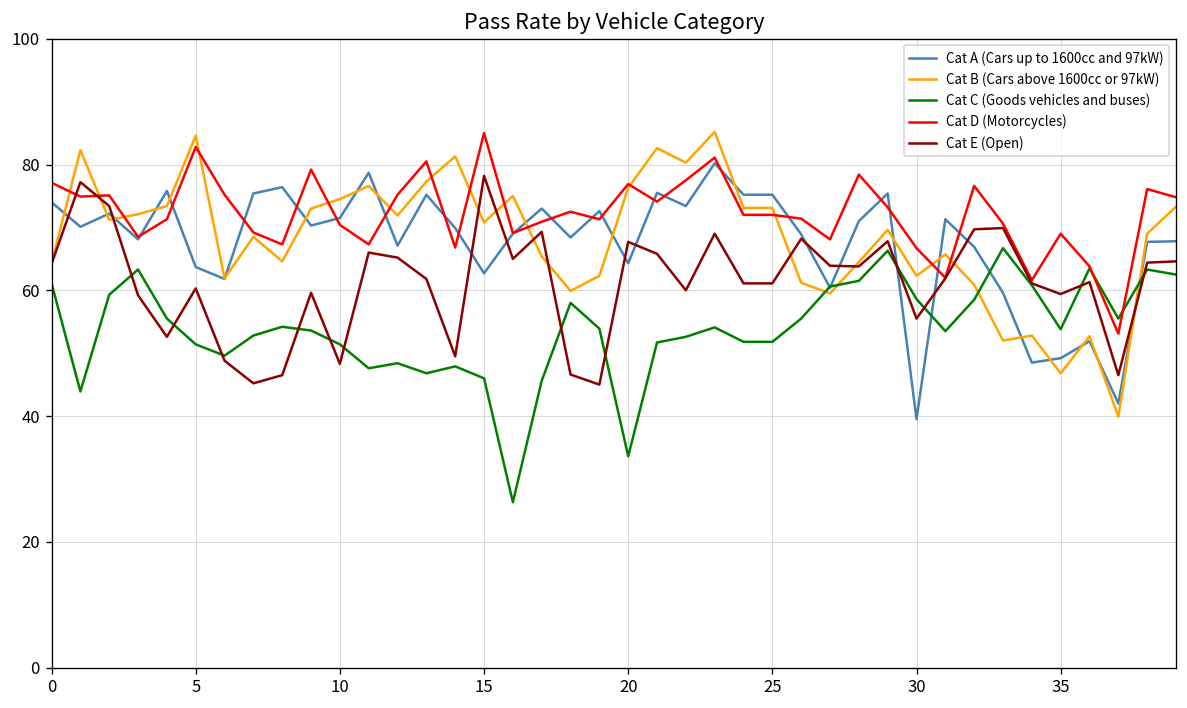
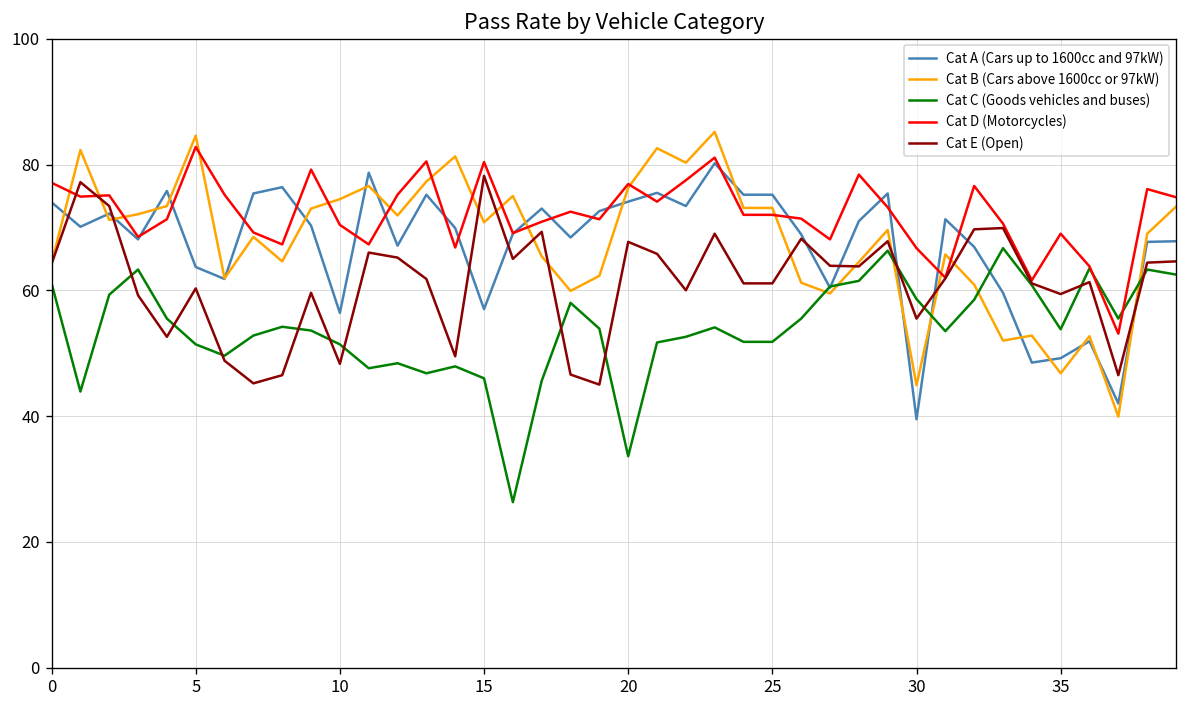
  {
    "Cat A (Cars up to 1600cc and 97kW)": {
      "0": 74,
      "5": 64,
-     "10": 72,
-     "15": 63,
-     "20": 64,
+     "10": 56,
+     "15": 57,
+     "20": 74,
      "25": 75,
      "30": 40,
      "35": 49
    },
    "Cat B (Cars above 1600cc or 97kW)": {
      "5": 85,
      "10": 75,
      "15": 71,
      "20": 76,
      "25": 73,
-     "30": 62,
+     "30": 45,
      "35": 47
    },
    "Cat C (Goods vehicles and buses)": {
      "0": 61,
      "5": 51,
      "10": 51,
      "15": 46,
      "20": 34,
      "25": 52,
      "30": 59,
      "35": 54
    },
    "Cat D (Motorcycles)": {
      "0": 77,
      "5": 83,
      "10": 70,
-     "15": 85,
+     "15": 80,
      "20": 77,
      "25": 72,
      "30": 67,
      "35": 69
    },
    "Cat E (Open)": {
      "5": 60,
      "10": 48,
      "15": 78,
      "20": 68,
      "25": 61,
      "30": 56,
      "35": 59
    }
  }
